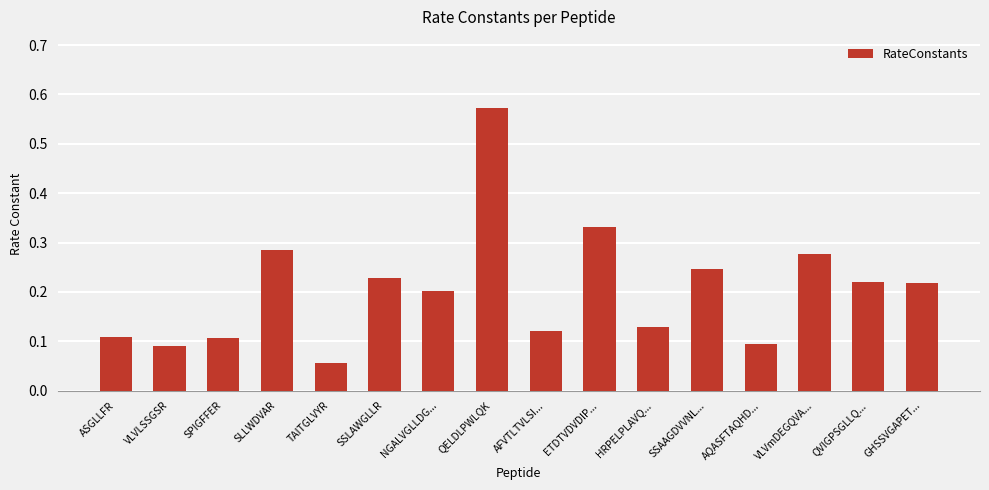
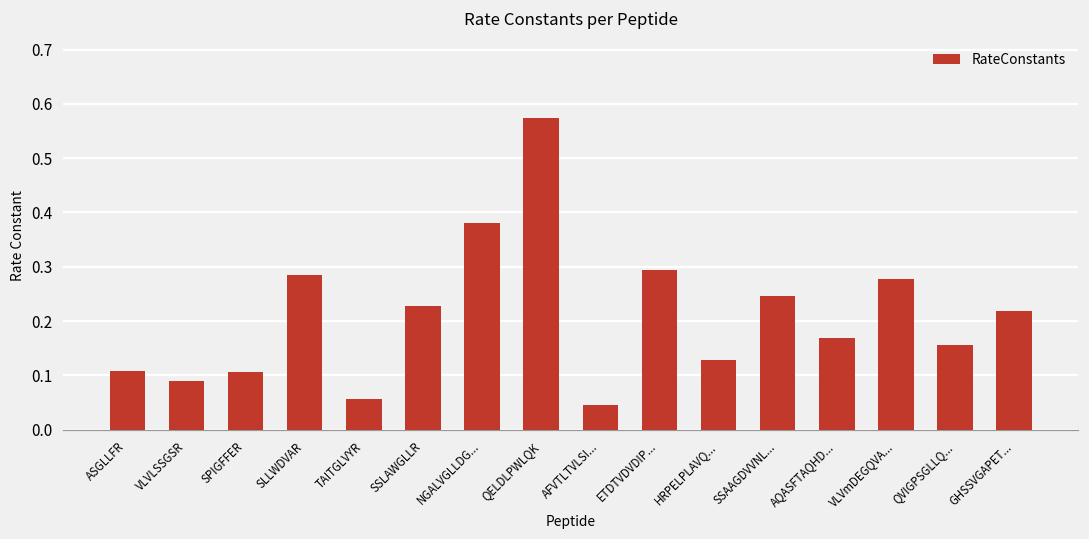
  {
    "ASGLLFR": 0.11,
    "VLVLSSGSR": 0.09,
    "SPIGFFER": 0.11,
    "SLLWDVAR": 0.29,
    "TAITGLVYR": 0.06,
    "SSLAWGLLR": 0.23,
-   "NGALVGLLDG...": 0.20,
+   "NGALVGLLDG...": 0.38,
    "QELDLPWLQK": 0.57,
-   "AFVTLTVLSI...": 0.12,
-   "ETDTVDVDIP...": 0.33,
+   "AFVTLTVLSI...": 0.05,
+   "ETDTVDVDIP...": 0.29,
    "HRPELPLAVQ...": 0.13,
    "SSAAGDVVNL...": 0.25,
-   "AQASFTAQHD...": 0.09,
+   "AQASFTAQHD...": 0.17,
    "VLVmDEGQVA...": 0.28,
-   "QVIGPSGLLQ...": 0.22,
+   "QVIGPSGLLQ...": 0.16,
    "GHSSVGAPET...": 0.22
  }
